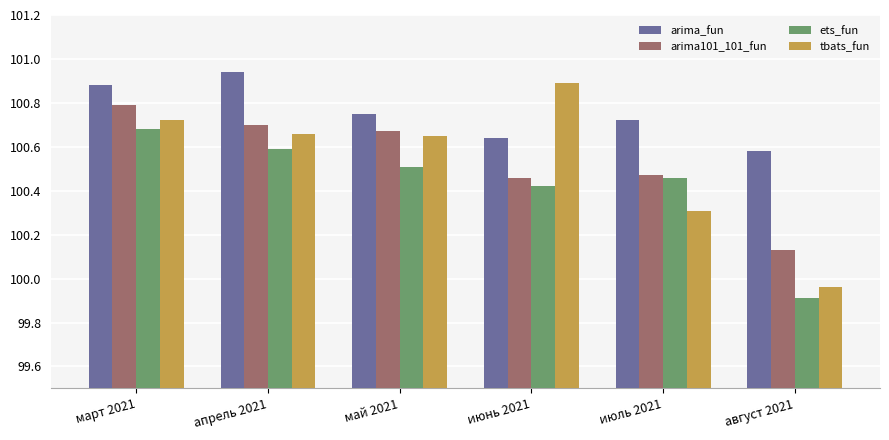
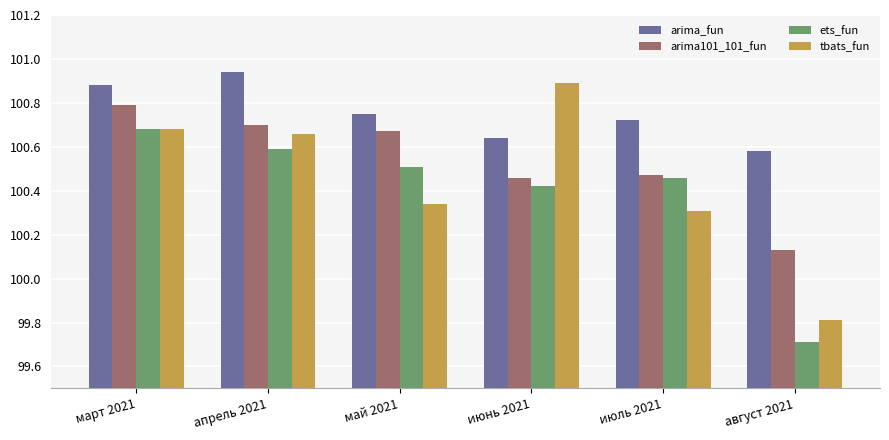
  {
    "arima_fun": {
      "март 2021": 100.88,
      "апрель 2021": 100.94,
      "май 2021": 100.75,
      "июнь 2021": 100.64,
      "июль 2021": 100.72,
      "август 2021": 100.58
    },
    "arima101_101_fun": {
      "март 2021": 100.79,
      "апрель 2021": 100.70,
      "май 2021": 100.67,
      "июнь 2021": 100.46,
      "июль 2021": 100.47,
      "август 2021": 100.13
    },
    "ets_fun": {
      "март 2021": 100.68,
      "апрель 2021": 100.59,
      "май 2021": 100.51,
      "июнь 2021": 100.42,
      "июль 2021": 100.46,
-     "август 2021": 99.91
+     "август 2021": 99.71
    },
    "tbats_fun": {
-     "март 2021": 100.72,
+     "март 2021": 100.68,
      "апрель 2021": 100.66,
-     "май 2021": 100.65,
+     "май 2021": 100.34,
      "июнь 2021": 100.89,
      "июль 2021": 100.31,
-     "август 2021": 99.96
+     "август 2021": 99.81
    }
  }
